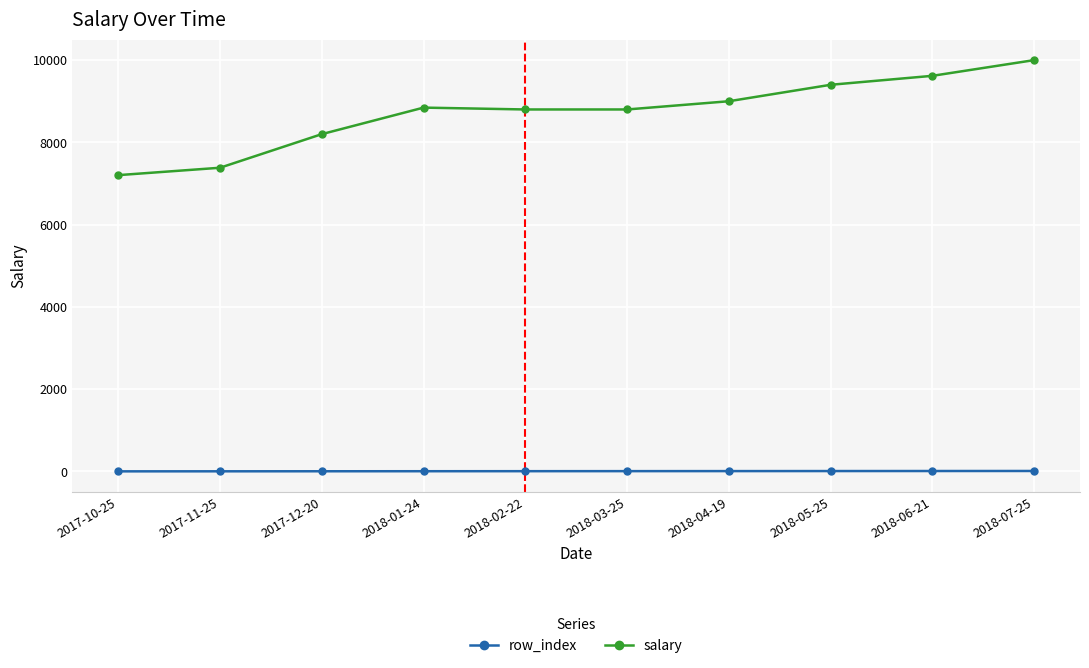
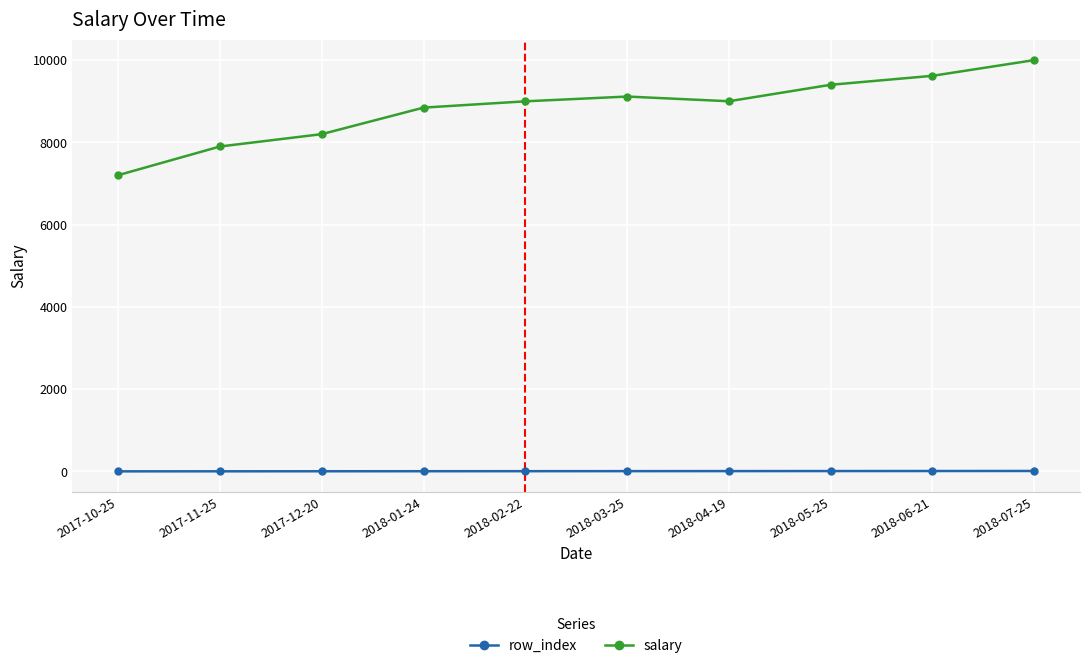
  {
    "row_index": {
      "2017-10-25": 0,
      "2017-11-25": 0,
      "2017-12-20": 0,
      "2018-01-24": 0,
      "2018-02-22": 0,
      "2018-03-25": 0,
      "2018-04-19": 0,
      "2018-05-25": 0,
      "2018-06-21": 0,
      "2018-07-25": 0
    },
    "salary": {
      "2017-10-25": 7200,
-     "2017-11-25": 7400,
+     "2017-11-25": 7900,
      "2017-12-20": 8200,
      "2018-01-24": 8800,
-     "2018-02-22": 8800,
-     "2018-03-25": 8800,
+     "2018-02-22": 9000,
+     "2018-03-25": 9100,
      "2018-04-19": 9000,
      "2018-05-25": 9400,
      "2018-06-21": 9600,
      "2018-07-25": 10000
    }
  }
